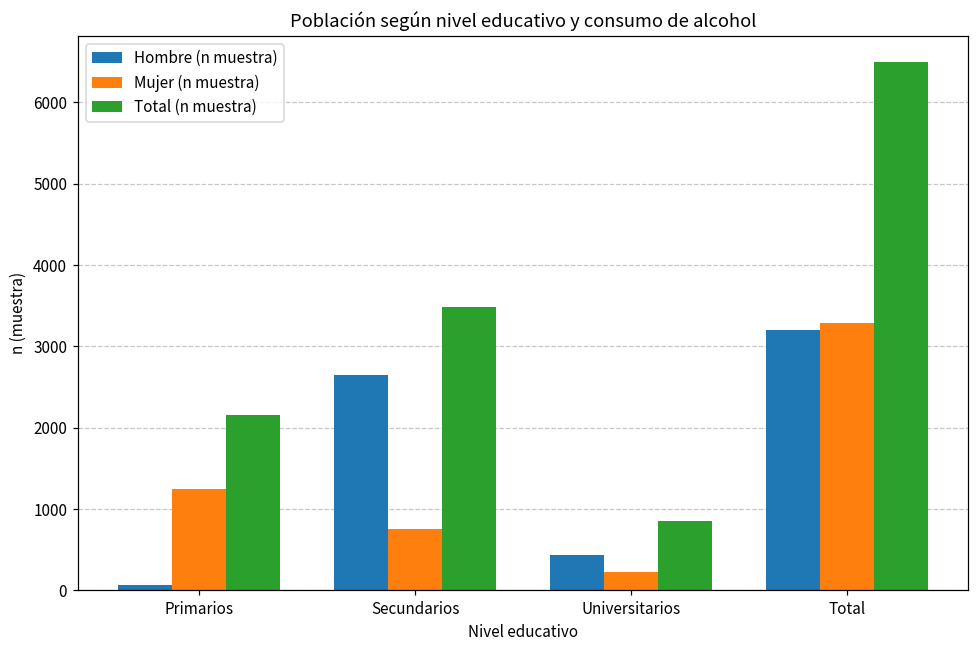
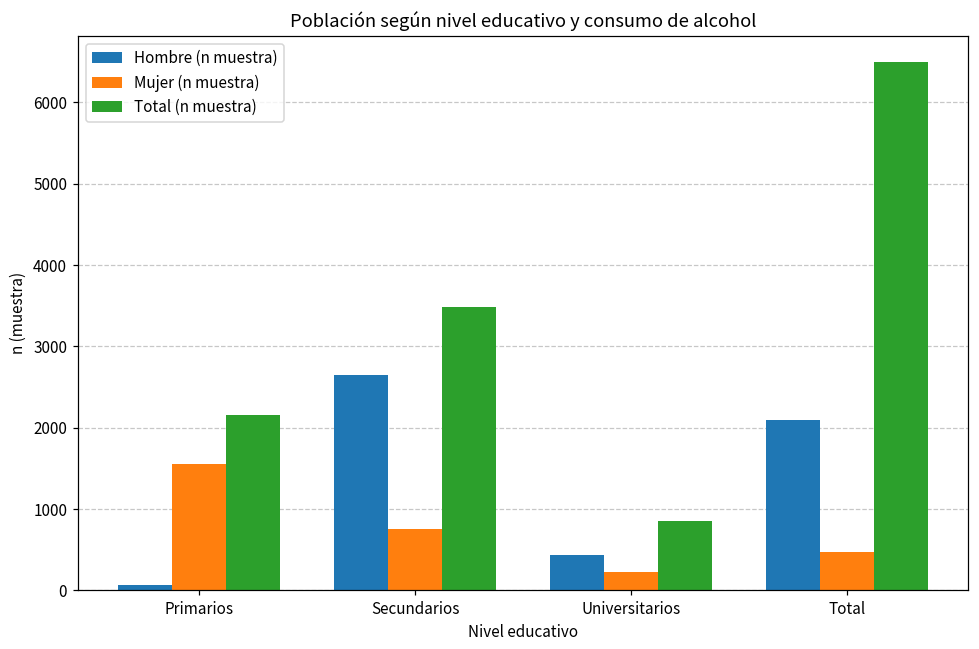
  {
    "Hombre (n muestra)": {
      "Primarios": 100,
      "Secundarios": 2700,
      "Universitarios": 400,
-     "Total": 3200
+     "Total": 2100
    },
    "Mujer (n muestra)": {
-     "Primarios": 1200,
+     "Primarios": 1600,
      "Secundarios": 800,
      "Universitarios": 200,
-     "Total": 3300
+     "Total": 500
    },
    "Total (n muestra)": {
      "Primarios": 2200,
      "Secundarios": 3500,
      "Universitarios": 800,
      "Total": 6500
    }
  }
